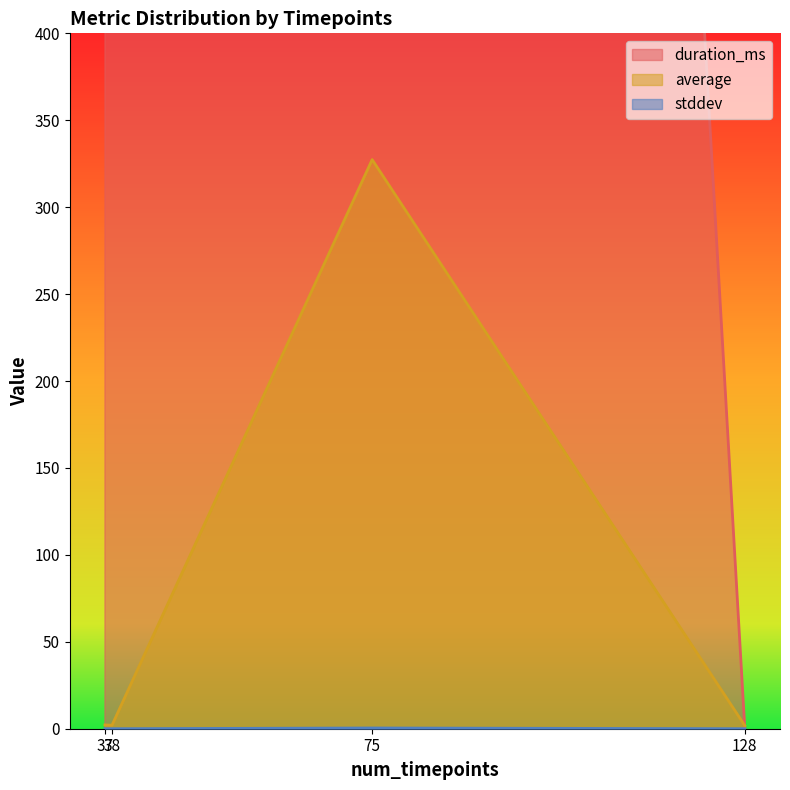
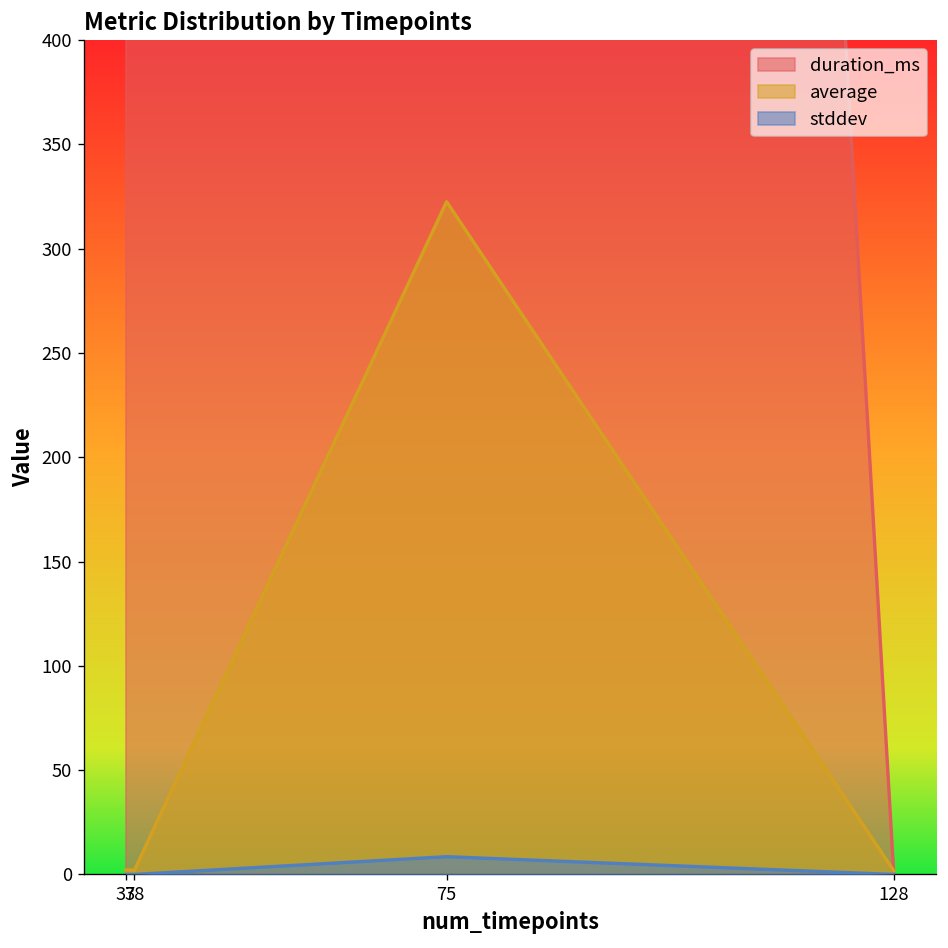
  {
    "average": {
-     "75": 327,
+     "75": 322,
      "128": 2
    },
    "stddev": {
-     "75": 0
+     "75": 9
    }
  }
